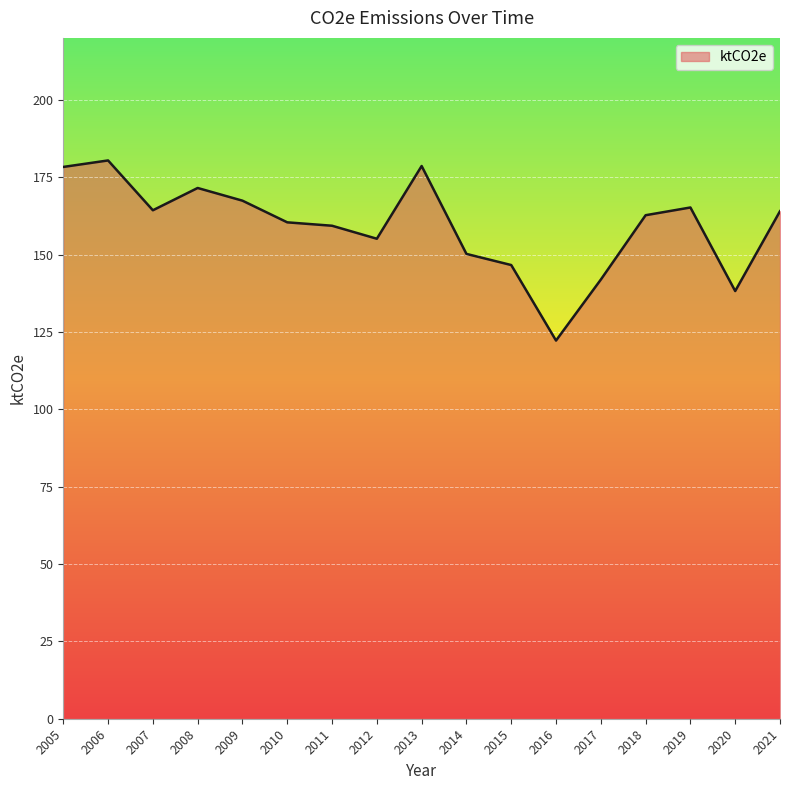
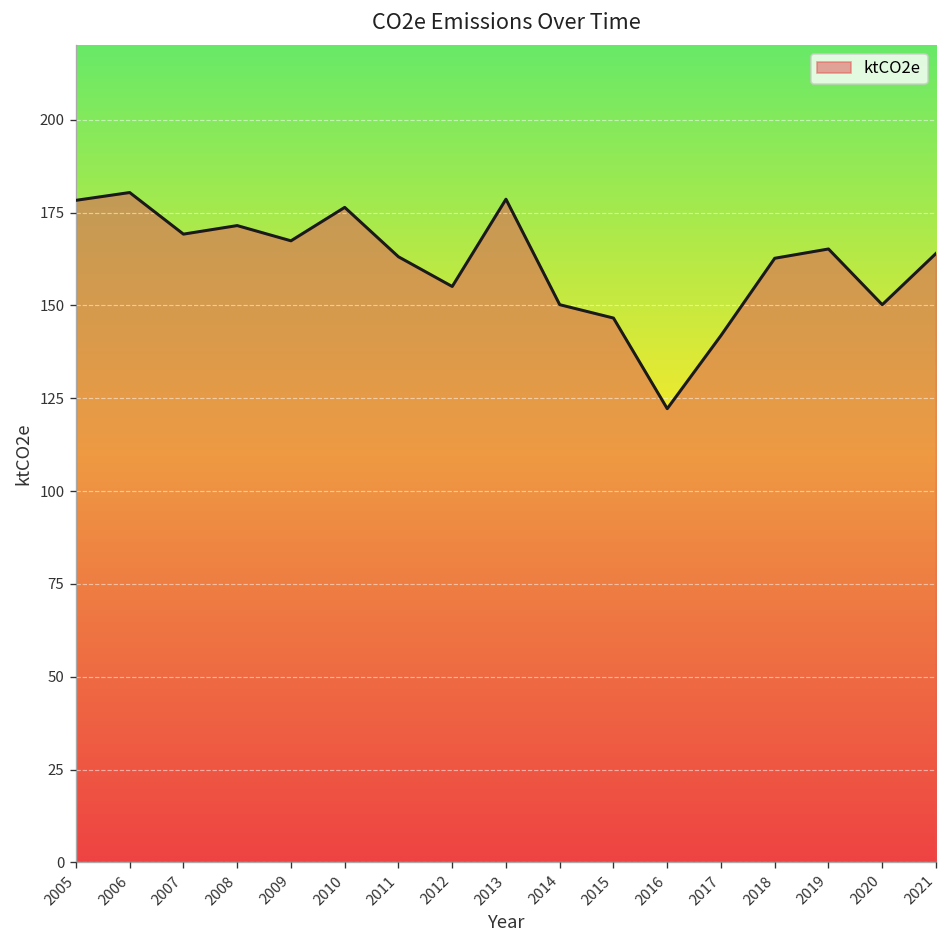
  {
    "2005": 178,
    "2006": 180,
-   "2007": 164,
+   "2007": 169,
    "2008": 172,
    "2009": 167,
-   "2010": 160,
-   "2011": 159,
+   "2010": 176,
+   "2011": 163,
    "2012": 155,
    "2013": 179,
    "2014": 150,
    "2015": 147,
    "2016": 122,
    "2017": 142,
    "2018": 163,
    "2019": 165,
-   "2020": 138,
+   "2020": 150,
    "2021": 164
  }
